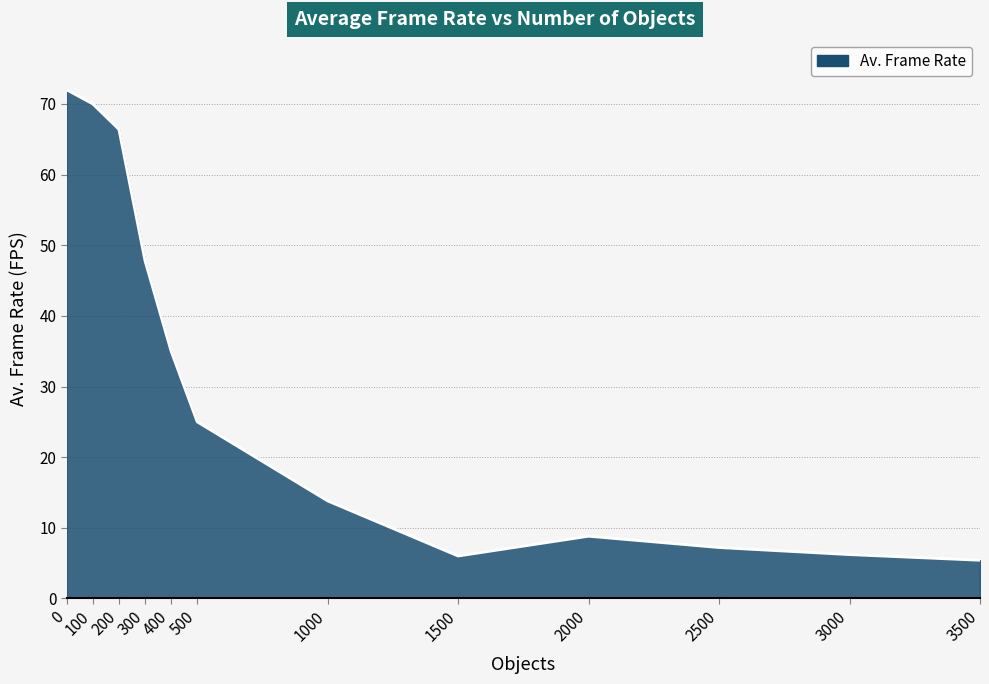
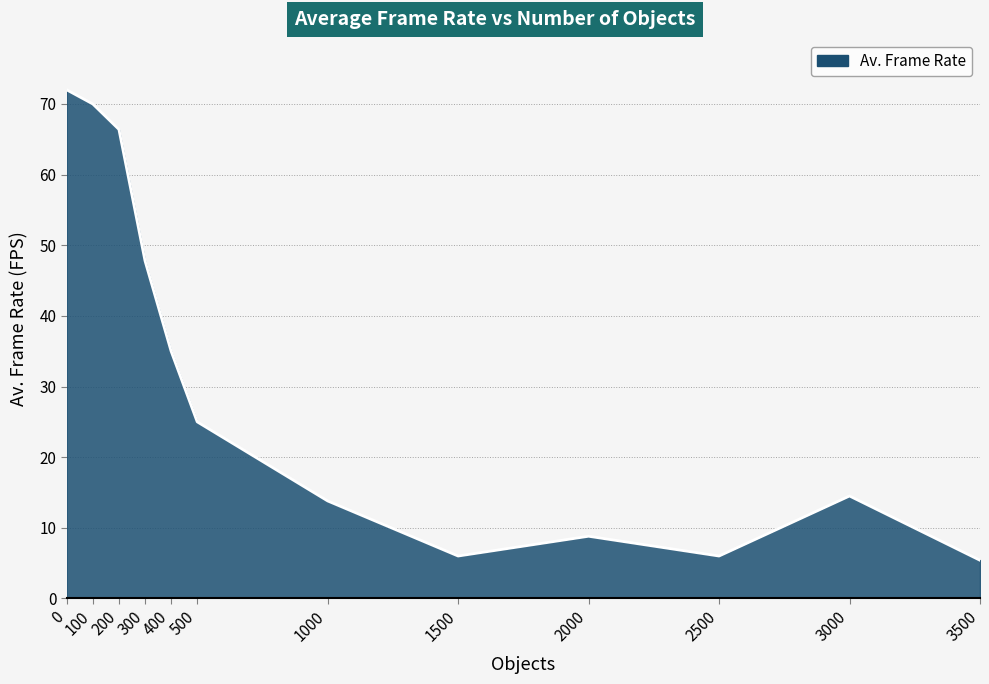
  {
    "0": 72,
    "100": 70,
    "200": 66,
    "300": 48,
    "400": 35,
    "500": 25,
    "1000": 14,
    "1500": 6,
    "2000": 9,
-   "2500": 7,
-   "3000": 6,
+   "2500": 6,
+   "3000": 15,
    "3500": 5
  }
